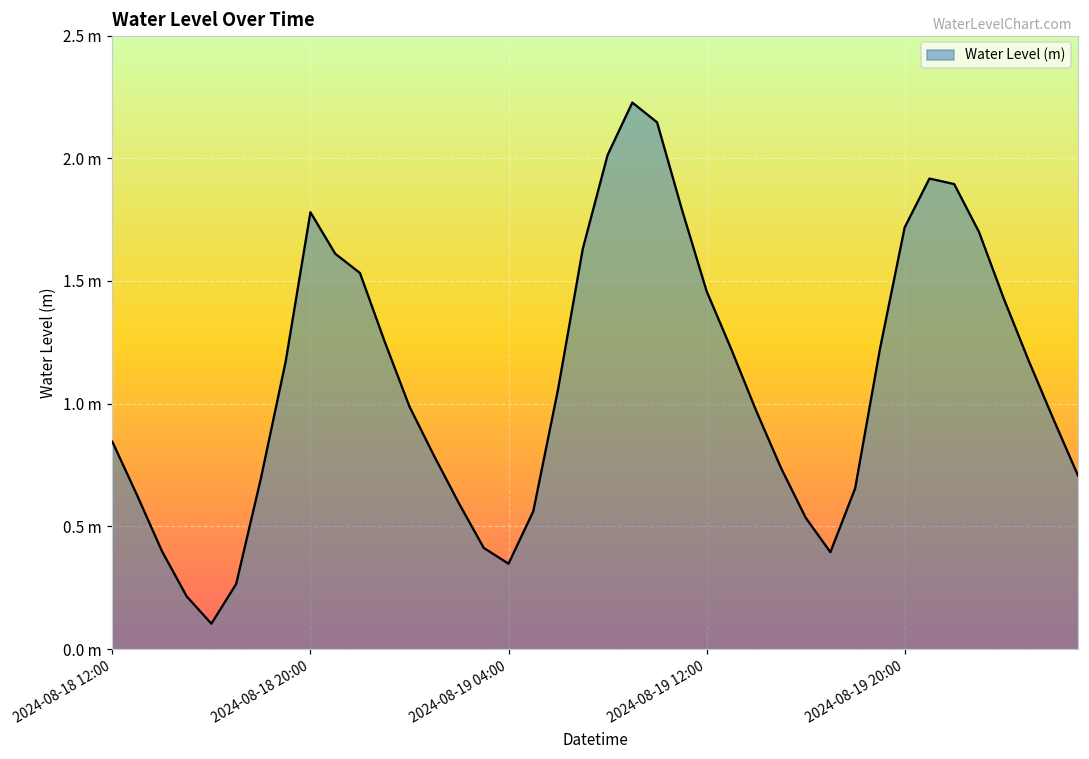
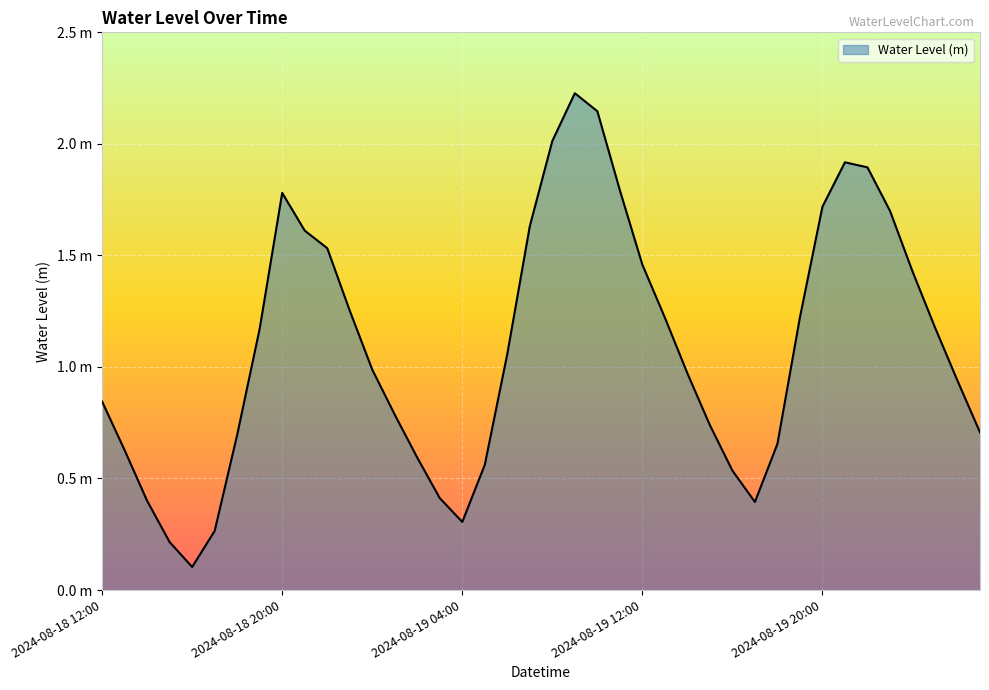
  {
    "2024-08-18 12:00": "0.84 m",
    "2024-08-18 20:00": "1.78 m",
-   "2024-08-19 04:00": "0.35 m",
+   "2024-08-19 04:00": "0.31 m",
    "2024-08-19 12:00": "1.46 m",
    "2024-08-19 20:00": "1.72 m"
  }
